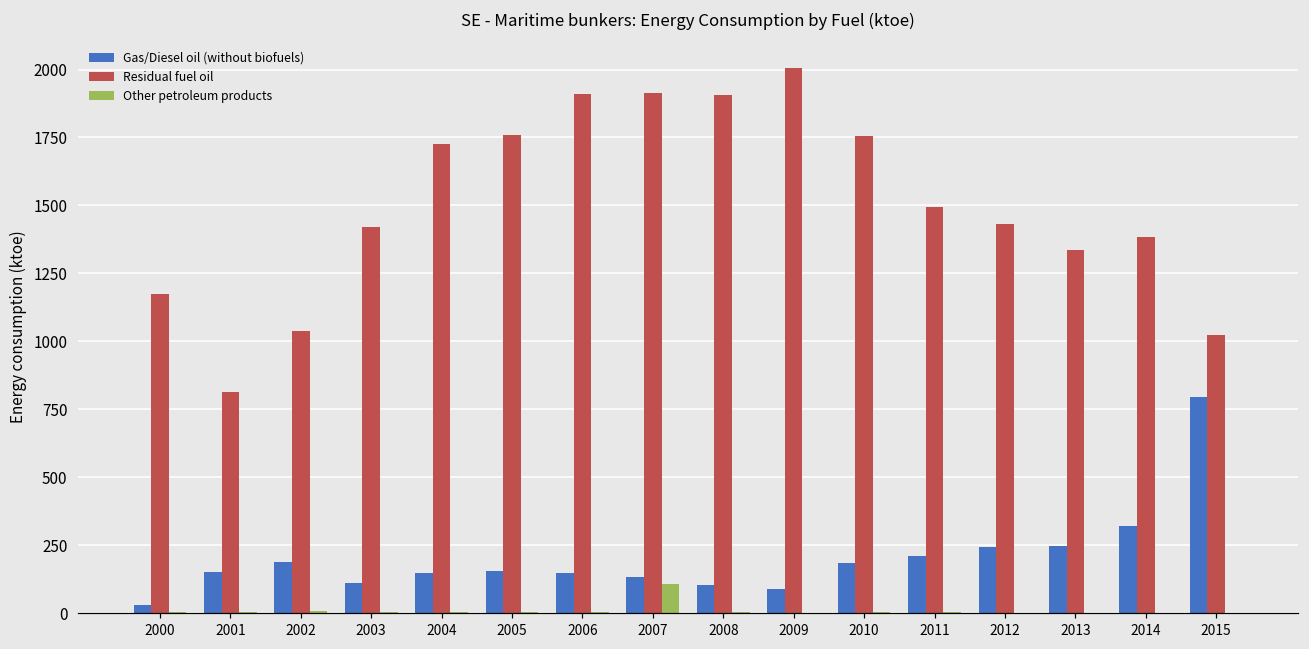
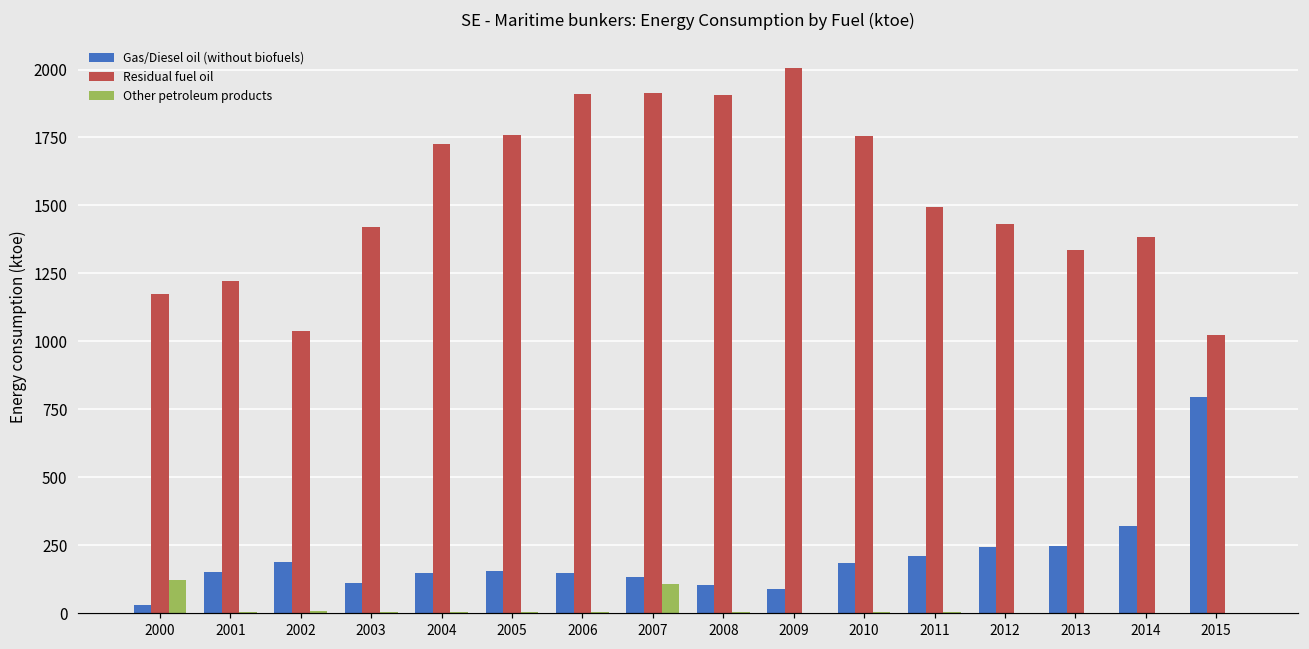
  {
    "Gas/Diesel oil (without biofuels)": {
      "2000": 30,
      "2001": 150,
      "2002": 190,
      "2003": 110,
      "2004": 150,
      "2005": 150,
      "2006": 150,
      "2007": 130,
      "2008": 100,
      "2009": 90,
      "2010": 180,
      "2011": 210,
      "2012": 240,
      "2013": 250,
      "2014": 320,
      "2015": 790
    },
    "Residual fuel oil": {
      "2000": 1170,
-     "2001": 810,
+     "2001": 1220,
      "2002": 1040,
      "2003": 1420,
      "2004": 1730,
      "2005": 1760,
      "2006": 1910,
      "2007": 1910,
      "2008": 1910,
      "2009": 2010,
      "2010": 1750,
      "2011": 1490,
      "2012": 1430,
      "2013": 1340,
      "2014": 1380,
      "2015": 1020
    },
    "Other petroleum products": {
-     "2000": 0,
+     "2000": 120,
      "2007": 110,
      "2009": 0,
      "2013": 0,
      "2014": 0,
      "2015": 0
    }
  }
